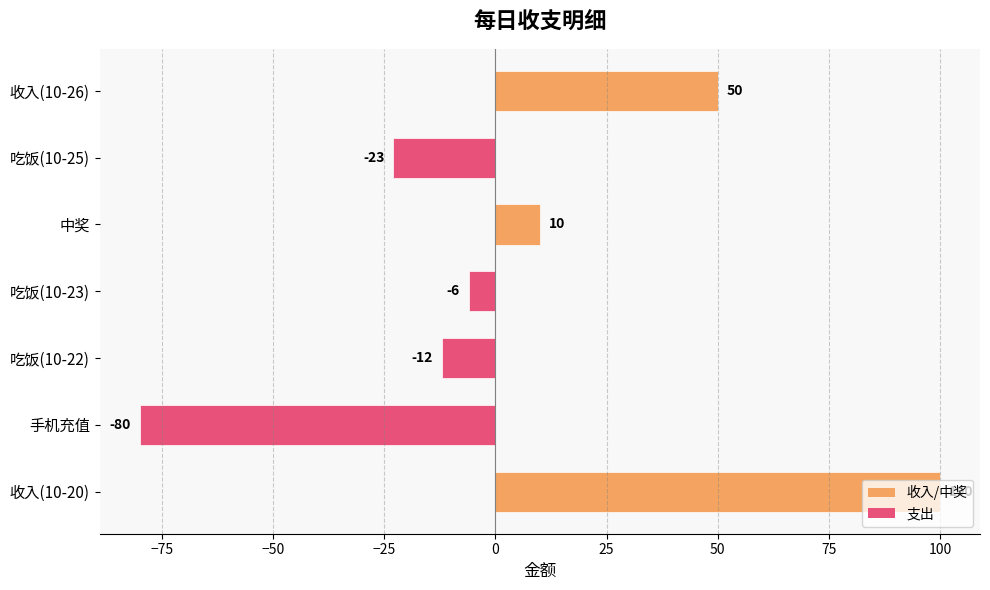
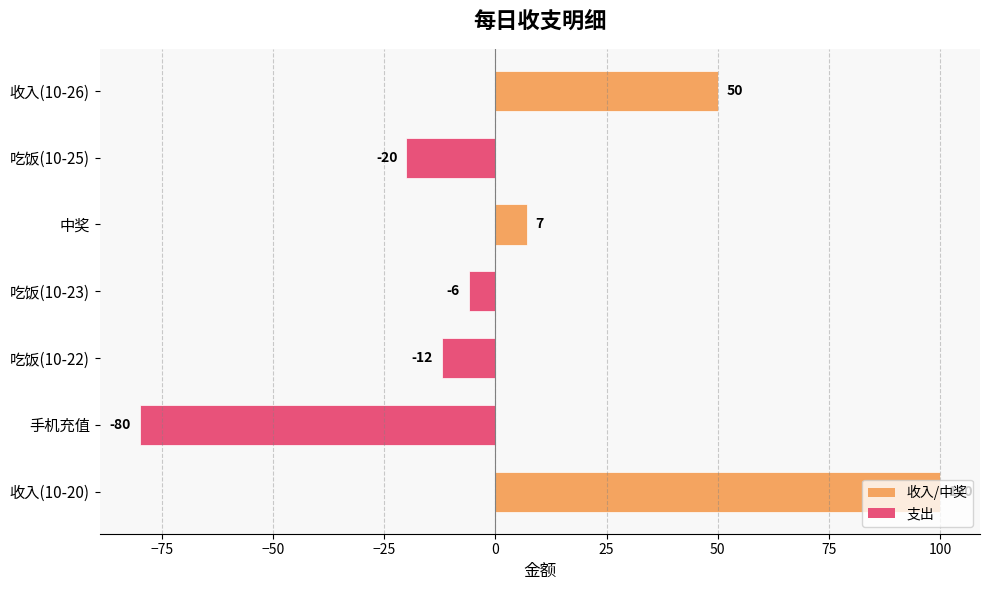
  {
    "收入(10-26)": 50,
-   "吃饭(10-25)": -23,
-   "中奖": 10,
+   "吃饭(10-25)": -20,
+   "中奖": 7,
    "吃饭(10-23)": -6,
    "吃饭(10-22)": -12,
    "手机充值": -80
  }
